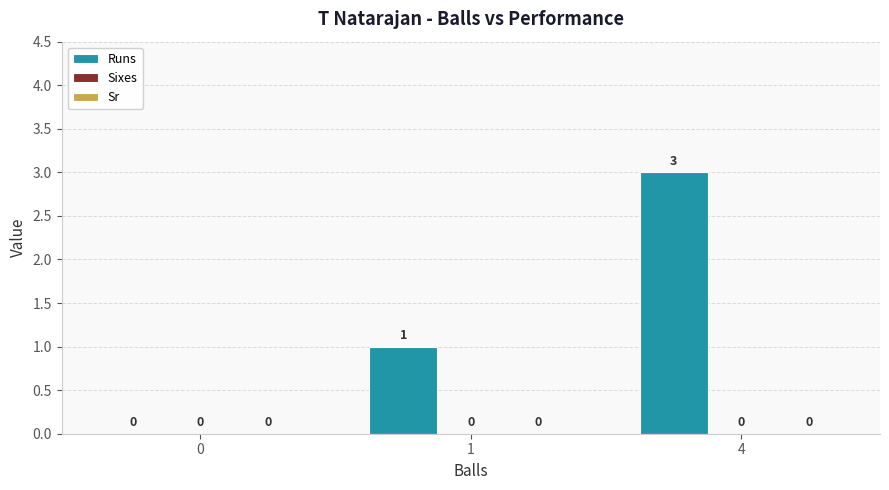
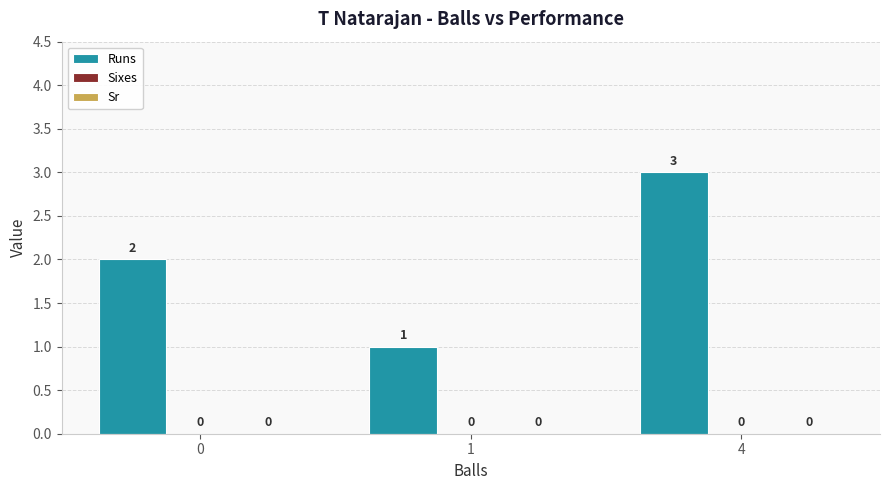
  {
    "Runs": {
-     "0": 0,
+     "0": 2,
      "1": 1,
      "4": 3
    },
    "Sixes": {
      "0": 0,
      "1": 0,
      "4": 0
    },
    "Sr": {
      "0": 0,
      "1": 0,
      "4": 0
    }
  }
